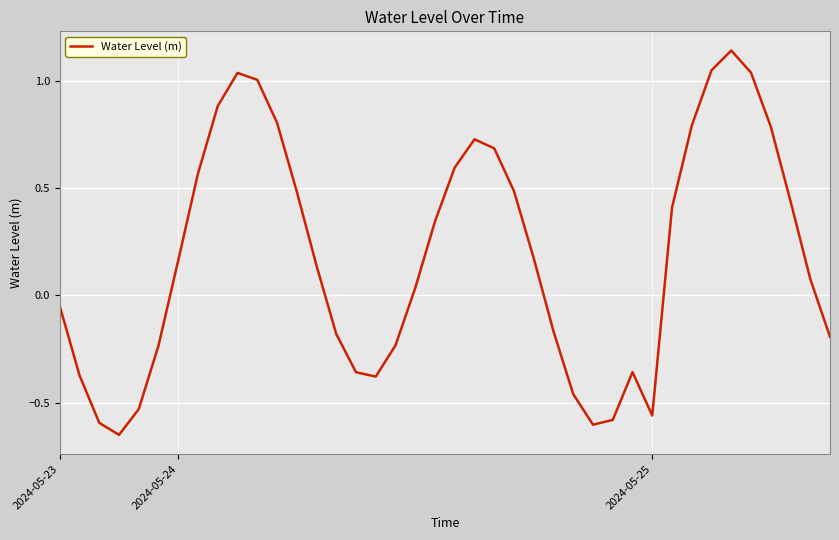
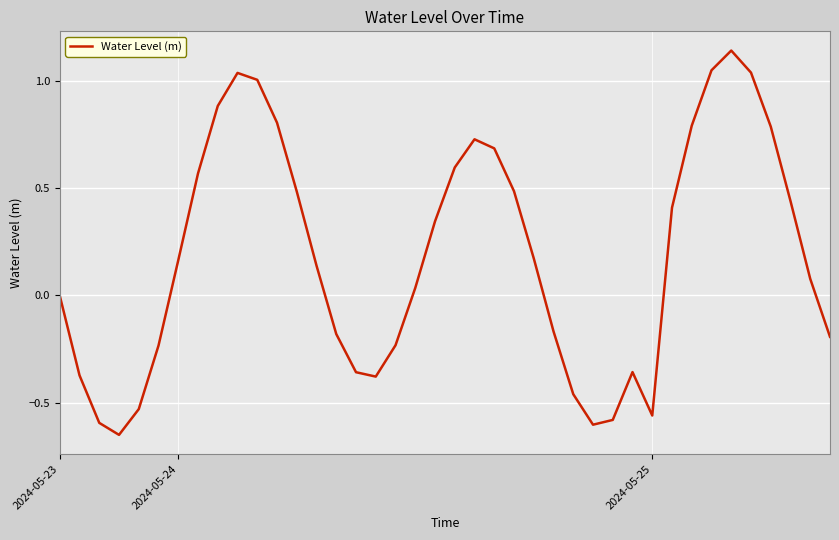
  {
-   "2024-05-23": -0.05,
+   "2024-05-23": 0.00,
    "2024-05-24": 0.16,
    "2024-05-25": -0.56
  }
